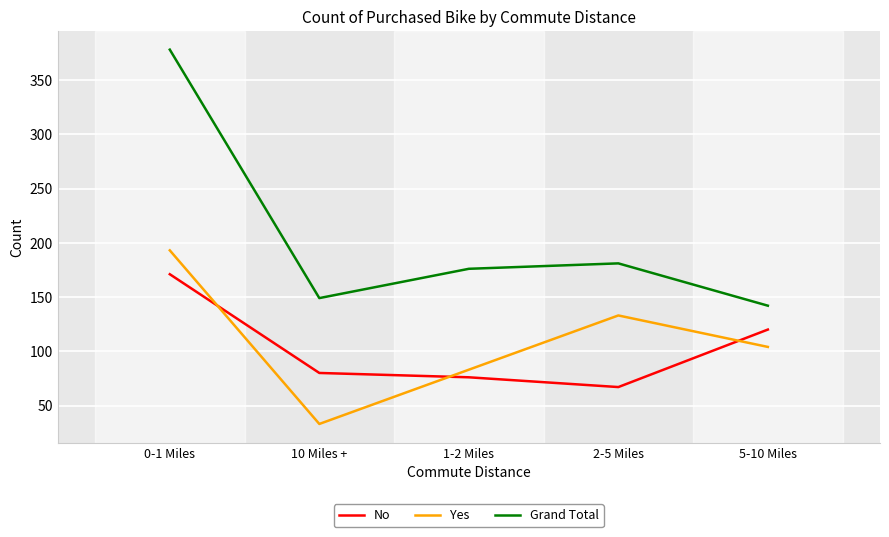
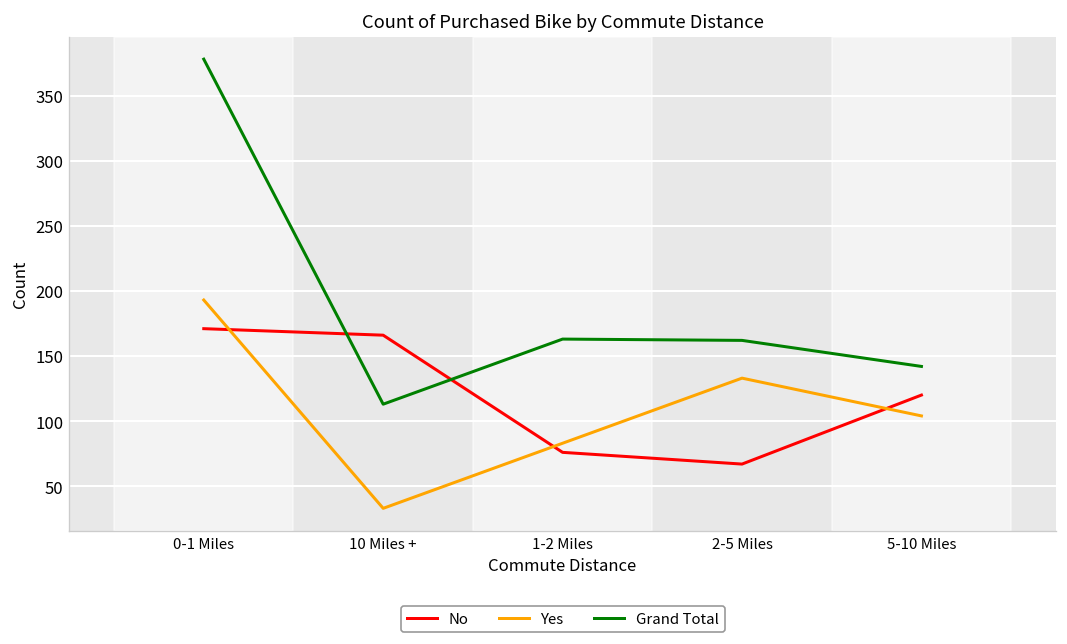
  {
    "No": {
      "0-1 Miles": 171,
-     "10 Miles +": 80,
+     "10 Miles +": 166,
      "1-2 Miles": 76,
      "2-5 Miles": 67,
      "5-10 Miles": 120
    },
    "Yes": {
      "0-1 Miles": 193,
      "10 Miles +": 33,
      "1-2 Miles": 83,
      "2-5 Miles": 133,
      "5-10 Miles": 104
    },
    "Grand Total": {
      "0-1 Miles": 378,
-     "10 Miles +": 149,
-     "1-2 Miles": 176,
-     "2-5 Miles": 181,
+     "10 Miles +": 113,
+     "1-2 Miles": 163,
+     "2-5 Miles": 162,
      "5-10 Miles": 142
    }
  }
